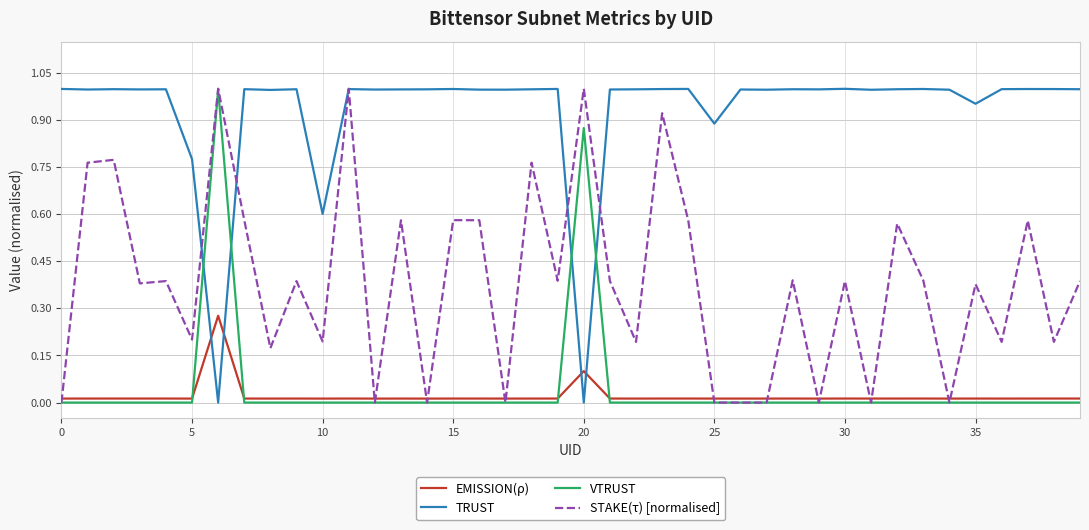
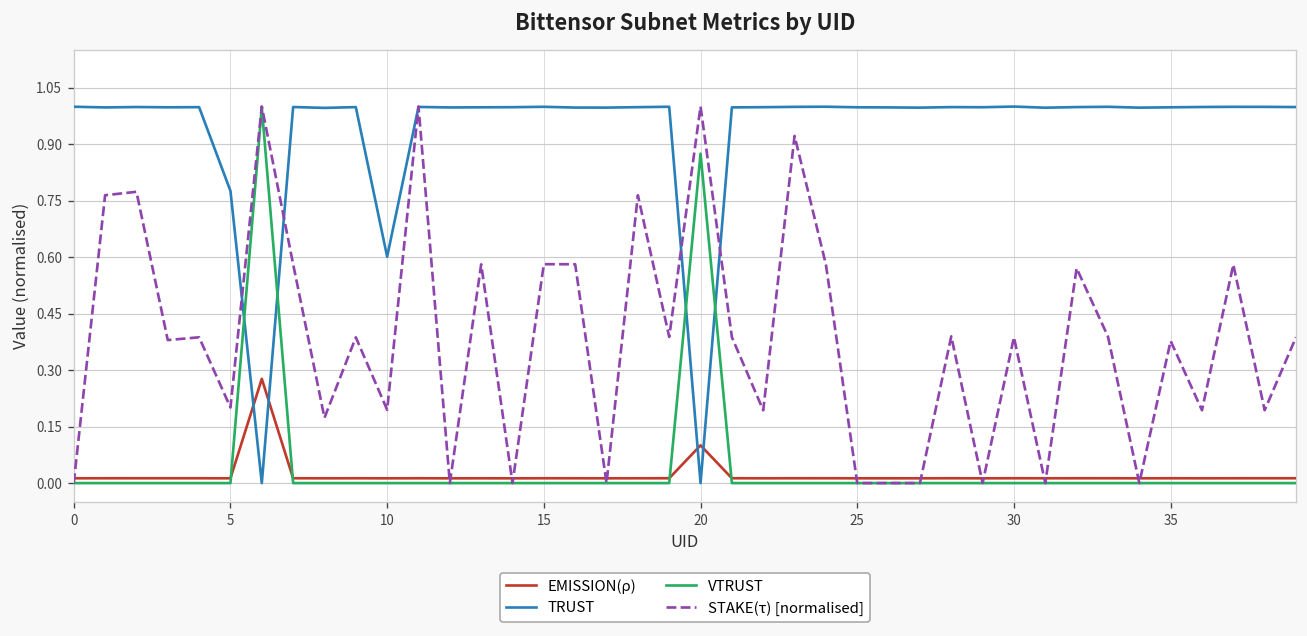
  {
    "EMISSION(ρ)": {
      "0": 0.01,
      "5": 0.01,
      "10": 0.01,
      "15": 0.01,
      "20": 0.10,
      "25": 0.01,
      "30": 0.01,
      "35": 0.01
    },
    "TRUST": {
      "0": 1.00,
      "5": 0.78,
      "10": 0.60,
      "15": 1.00,
      "20": 0.00,
-     "25": 0.89,
+     "25": 1.00,
      "30": 1.00,
-     "35": 0.95
+     "35": 1.00
    },
    "VTRUST": {
      "5": 0.00,
      "10": 0.00,
      "15": 0.00,
      "20": 0.87,
      "30": 0.00,
      "35": 0.00
    },
    "STAKE(τ) [normalised]": {
      "5": 0.20,
      "10": 0.19,
      "15": 0.58,
      "20": 1.00,
      "30": 0.39,
      "35": 0.38
    }
  }
